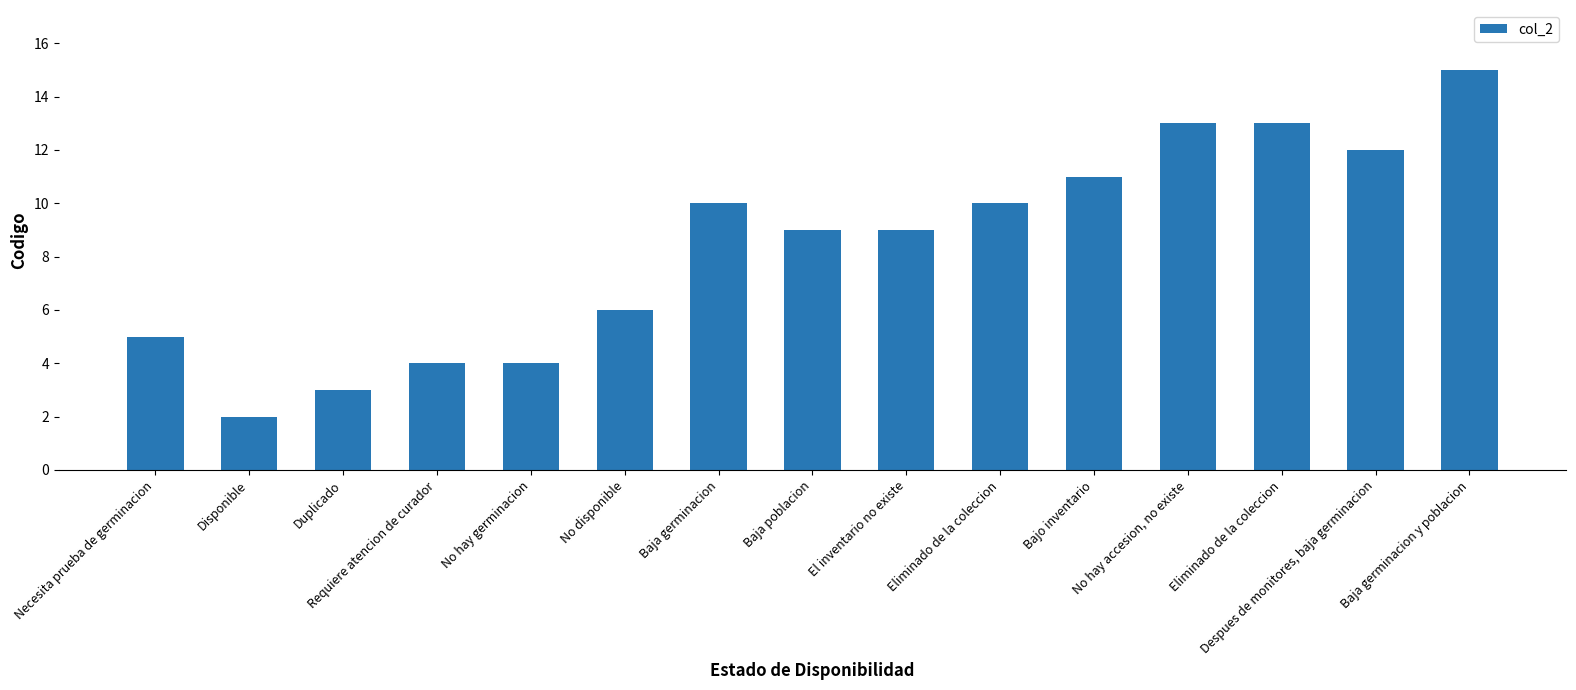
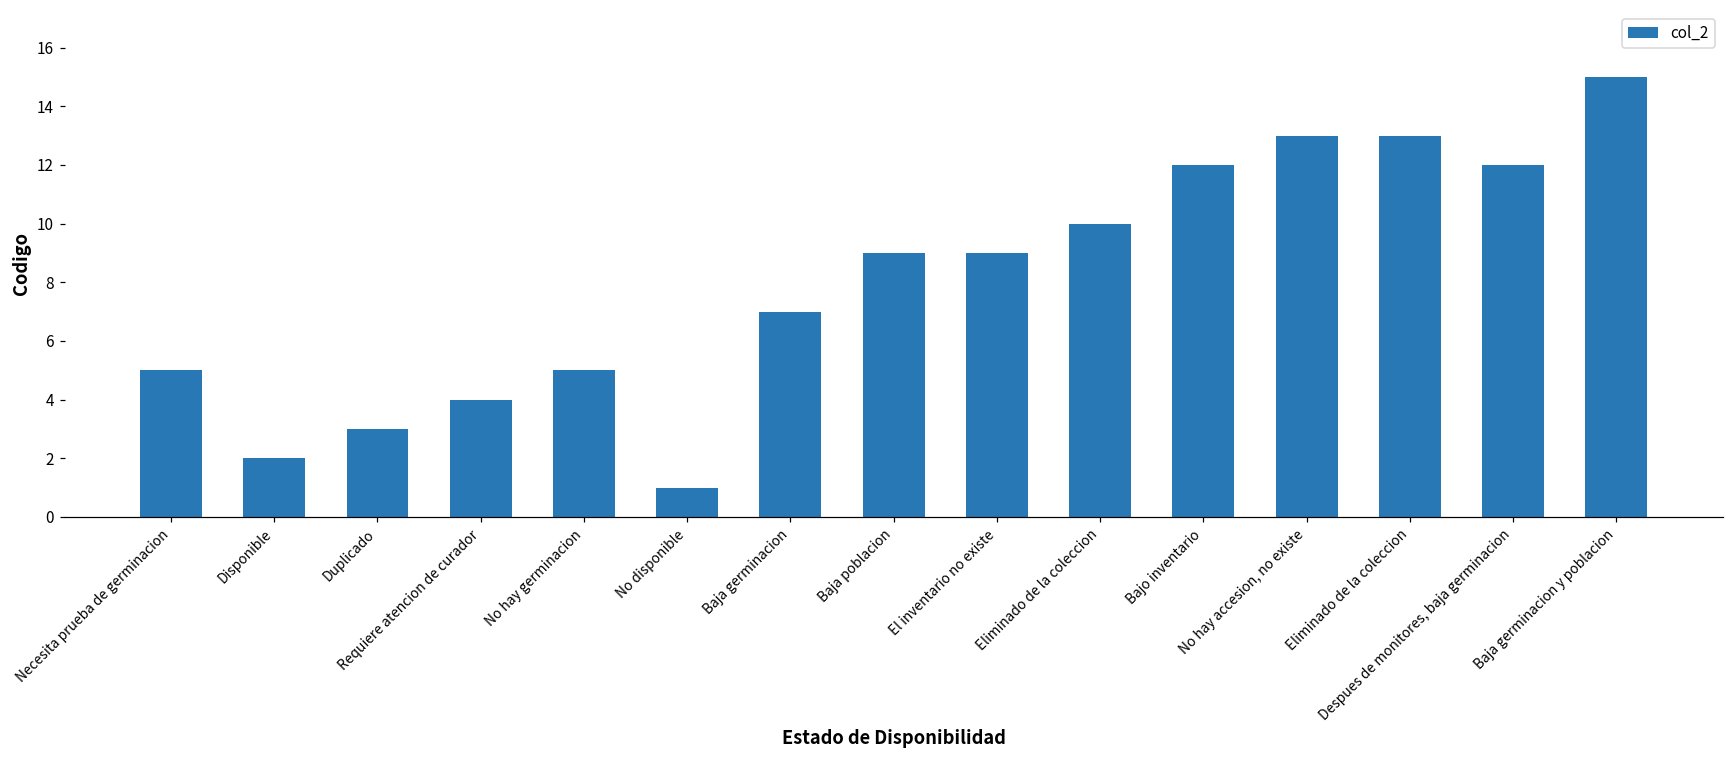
  {
    "Necesita prueba de germinacion": 5,
    "Disponible": 2,
    "Duplicado": 3,
    "Requiere atencion de curador": 4,
-   "No hay germinacion": 4,
-   "No disponible": 6,
-   "Baja germinacion": 10,
+   "No hay germinacion": 5,
+   "No disponible": 1,
+   "Baja germinacion": 7,
    "Baja poblacion": 9,
    "El inventario no existe": 9,
-   "Bajo inventario": 11,
+   "Bajo inventario": 12,
    "No hay accesion, no existe": 13,
    "Despues de monitores, baja germinacion": 12,
    "Baja germinacion y poblacion": 15
  }
